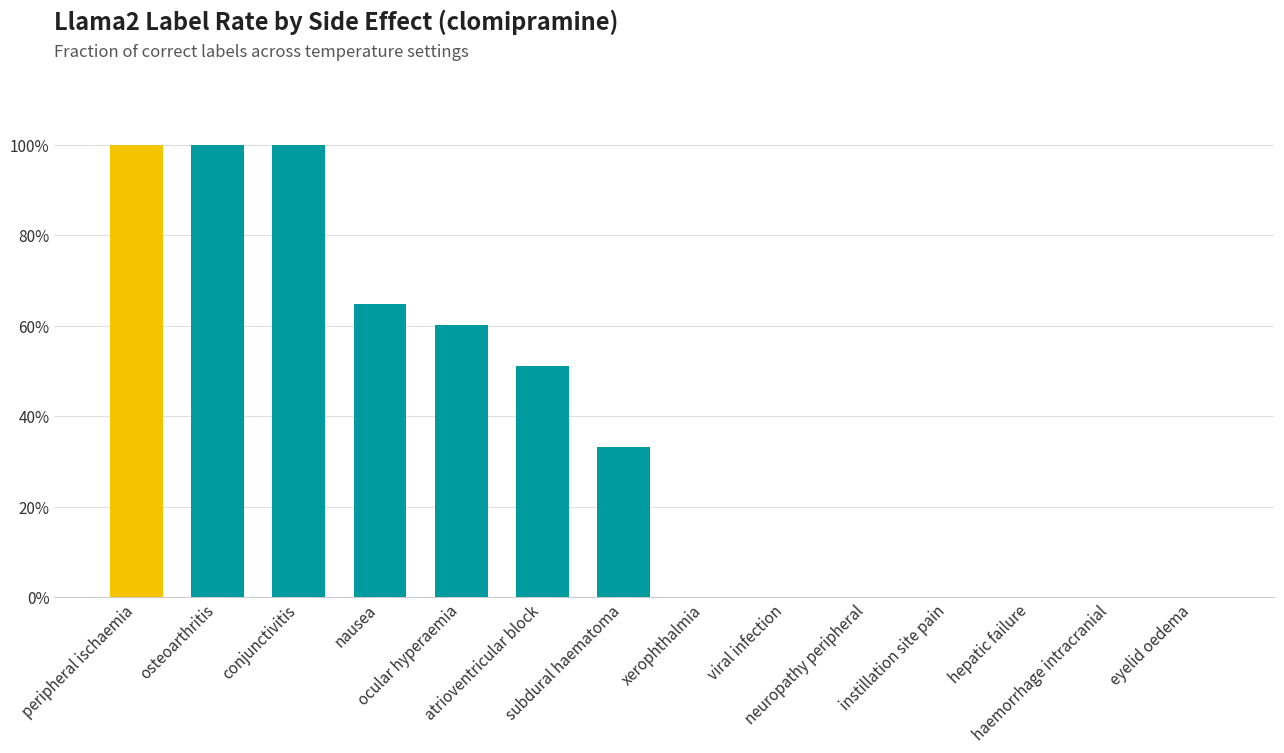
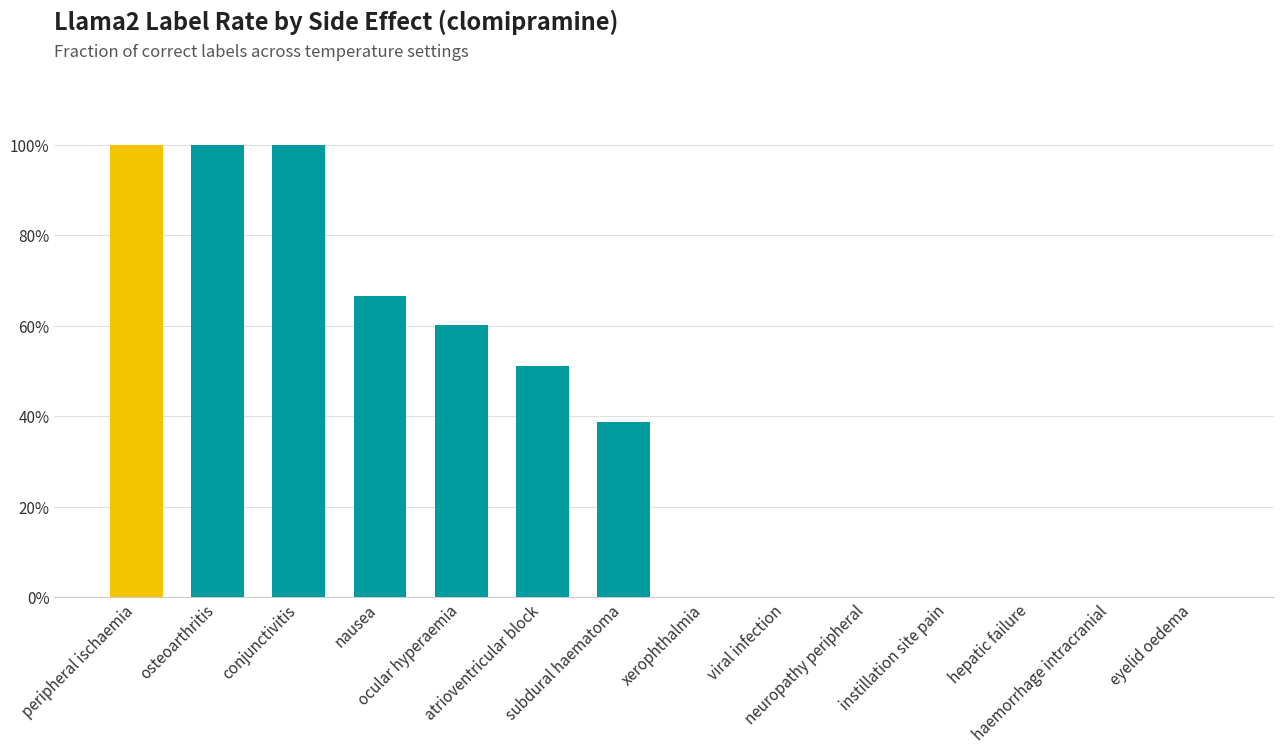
  {
    "peripheral ischaemia": "100%",
    "osteoarthritis": "100%",
    "conjunctivitis": "100%",
-   "nausea": "65%",
+   "nausea": "67%",
    "ocular hyperaemia": "60%",
    "atrioventricular block": "51%",
-   "subdural haematoma": "33%",
+   "subdural haematoma": "39%",
    "xerophthalmia": "0%",
    "viral infection": "0%",
    "neuropathy peripheral": "0%",
    "instillation site pain": "0%",
    "hepatic failure": "0%",
    "haemorrhage intracranial": "0%",
    "eyelid oedema": "0%"
  }
